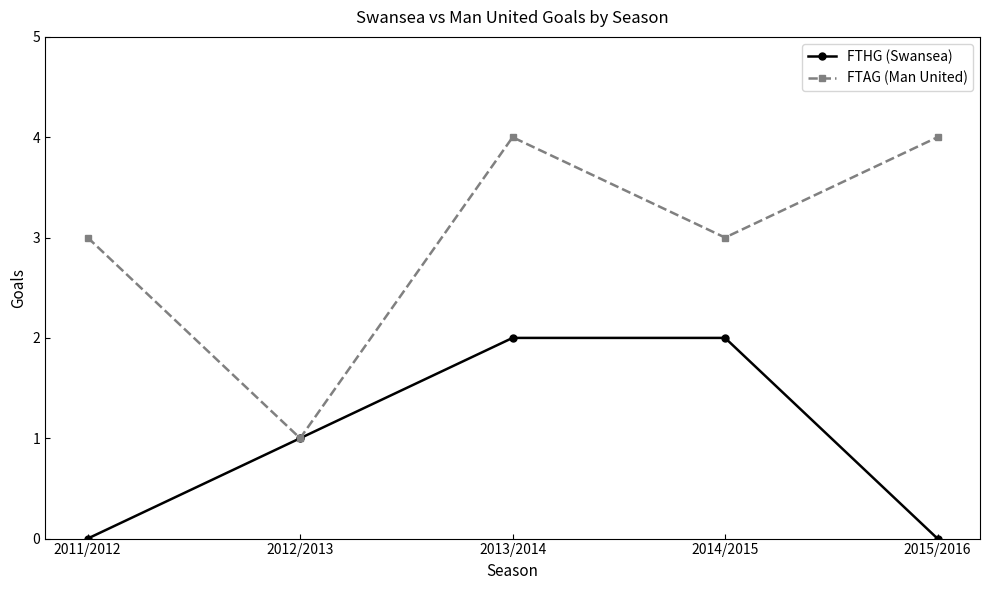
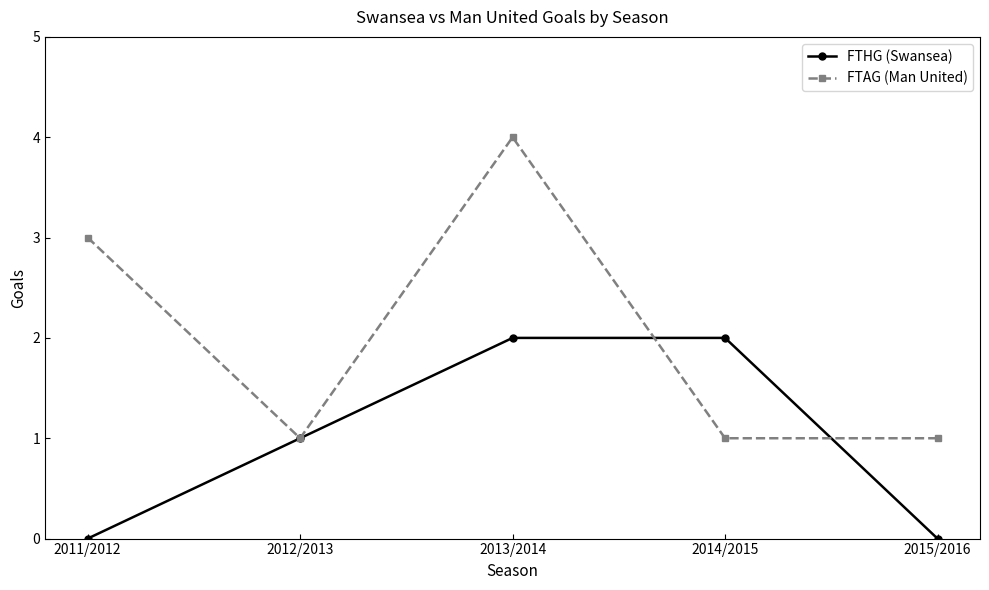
  {
    "FTHG (Swansea)": {
      "2011/2012": 0,
      "2013/2014": 2,
      "2014/2015": 2,
      "2015/2016": 0
    },
    "FTAG (Man United)": {
      "2011/2012": 3,
      "2013/2014": 4,
-     "2014/2015": 3,
-     "2015/2016": 4
+     "2014/2015": 1,
+     "2015/2016": 1
    }
  }
